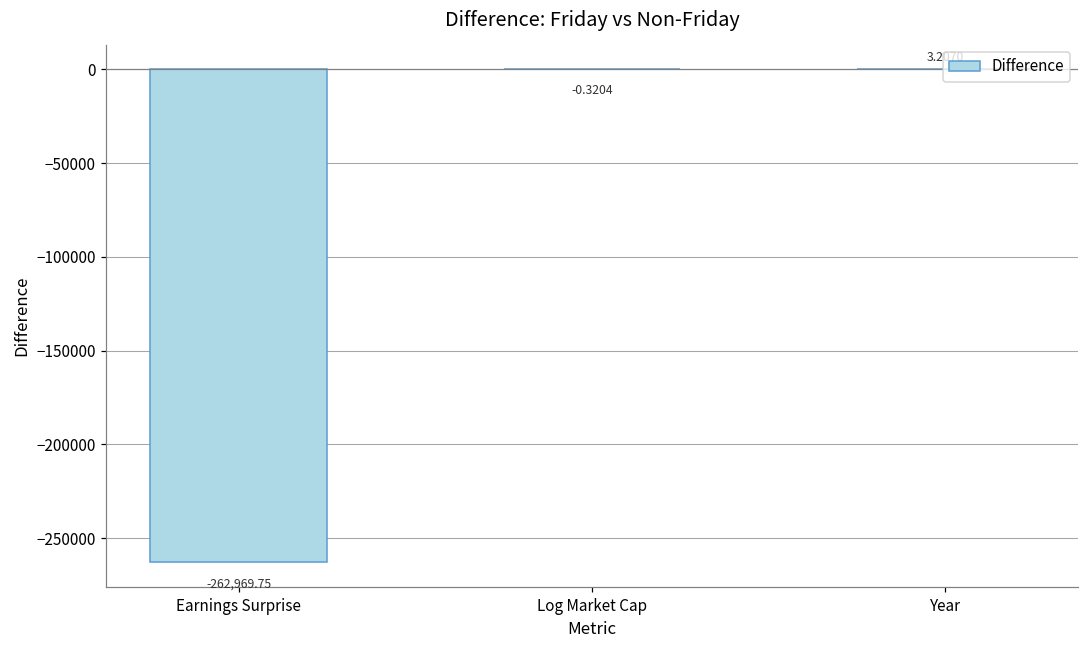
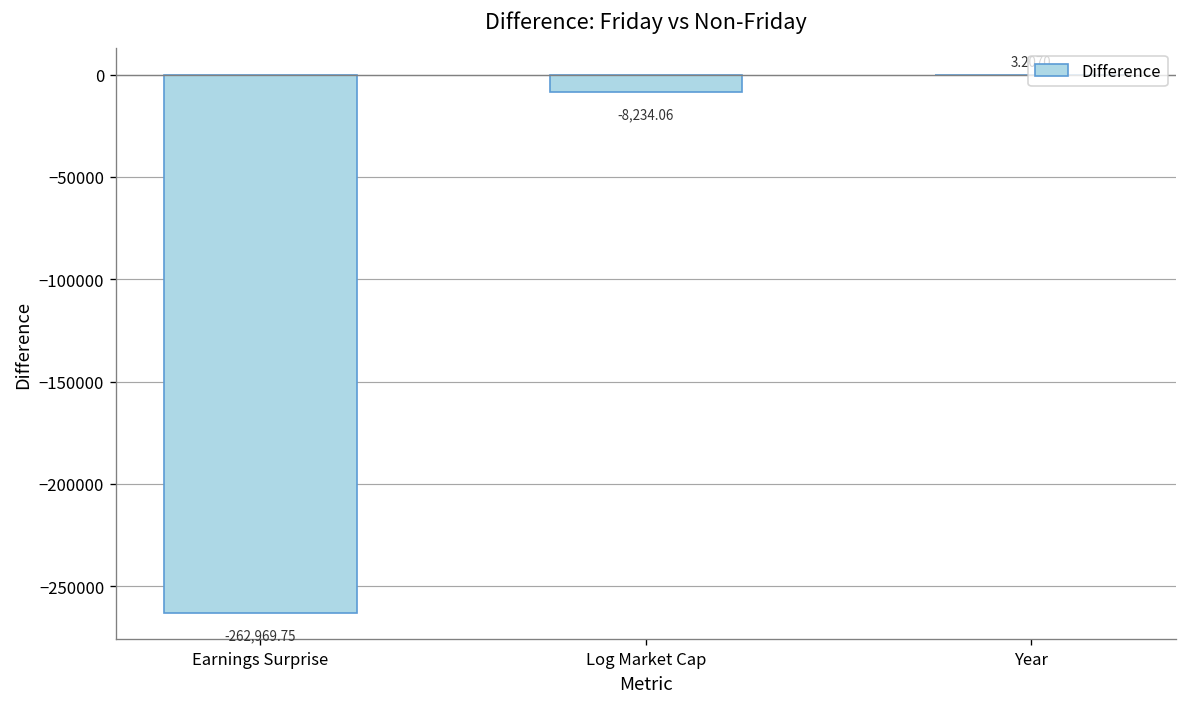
  {
    "Earnings Surprise": "-262,969.75",
-   "Log Market Cap": "-0.3204"
+   "Log Market Cap": "-8,234.06"
  }
